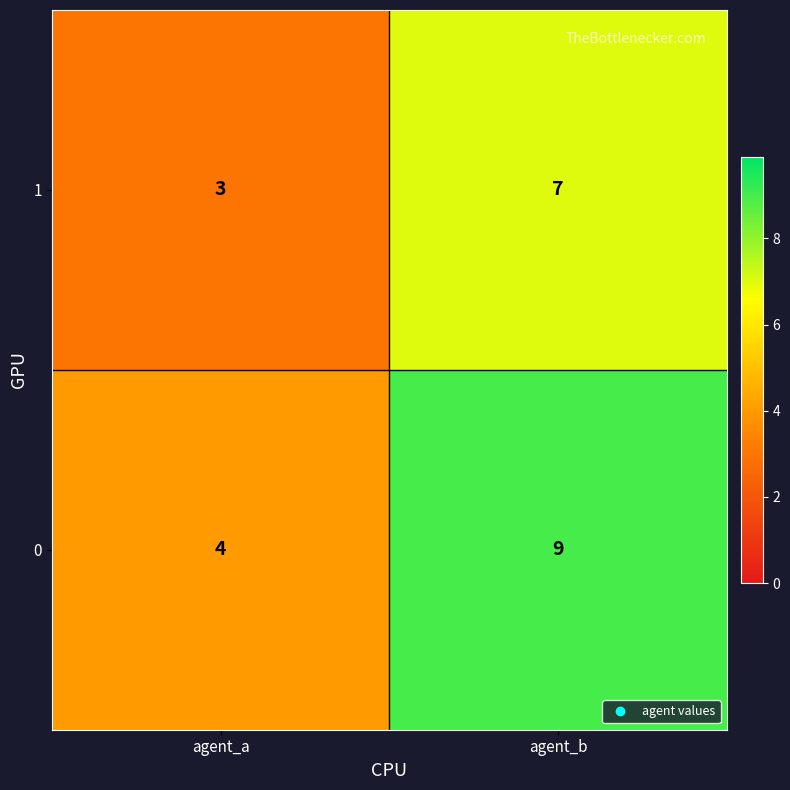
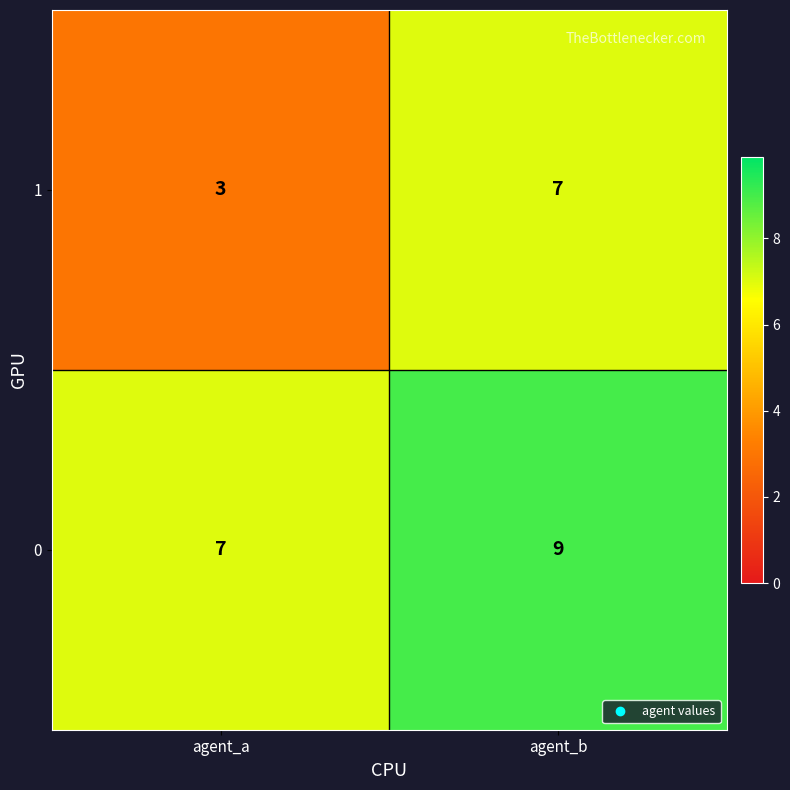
  {
    "1": {
      "agent_a": 3
    },
    "0": {
-     "agent_a": 4,
+     "agent_a": 7,
      "agent_b": 9
    }
  }
